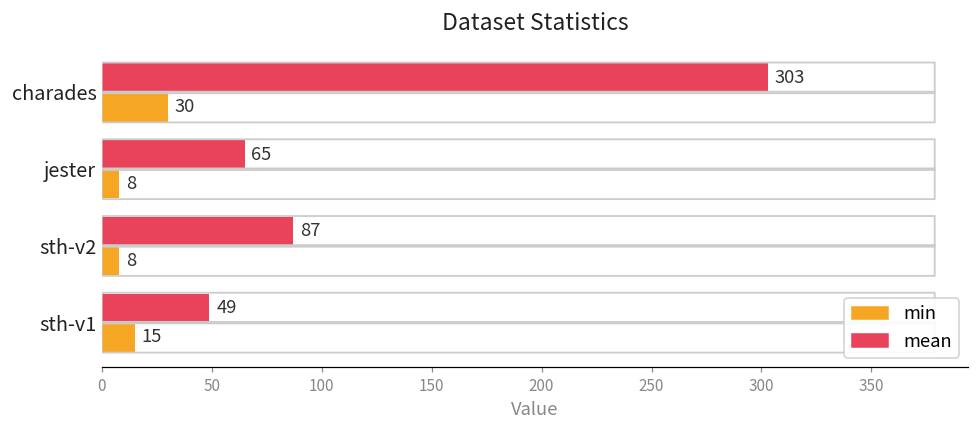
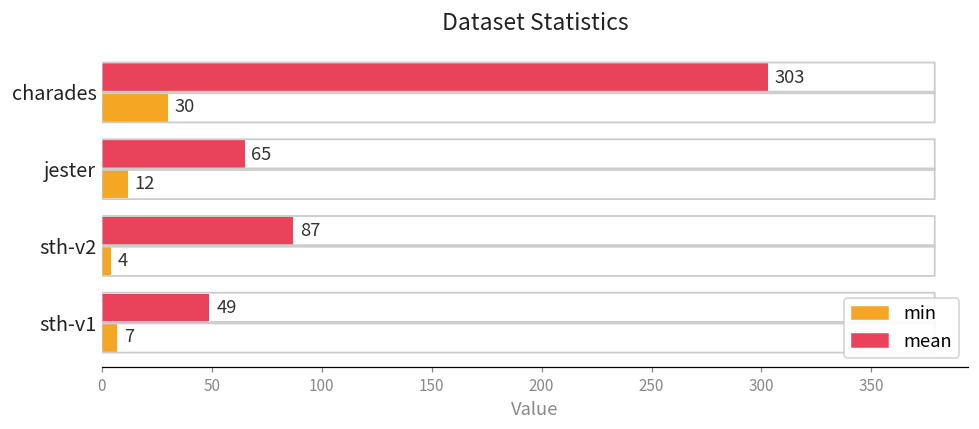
  {
    "min": {
      "charades": 30,
-     "jester": 8,
-     "sth-v2": 8,
-     "sth-v1": 15
+     "jester": 12,
+     "sth-v2": 4,
+     "sth-v1": 7
    },
    "mean": {
      "charades": 303,
      "jester": 65,
      "sth-v2": 87,
      "sth-v1": 49
    }
  }
